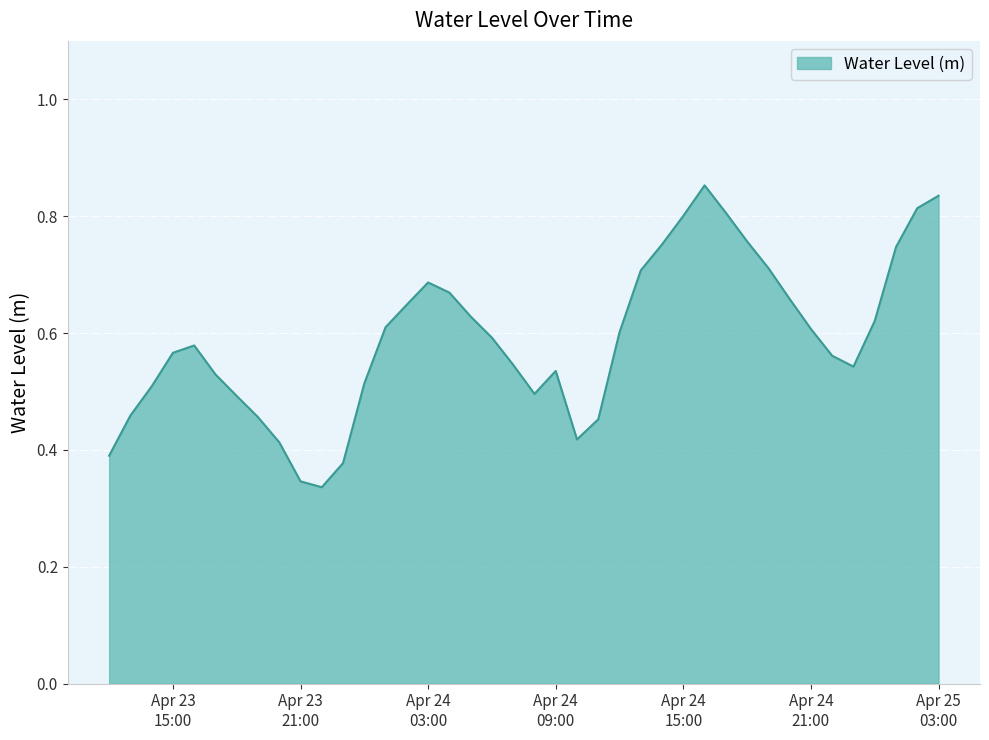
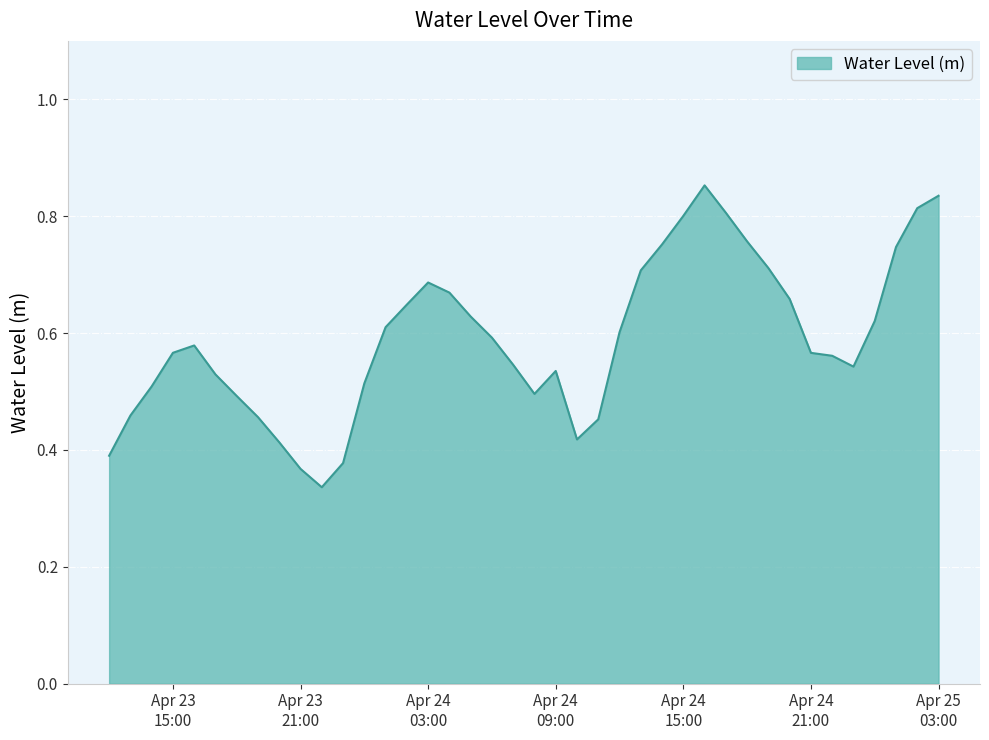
  {
    "Apr 23 15:00": 0.57,
-   "Apr 23 21:00": 0.35,
+   "Apr 23 21:00": 0.37,
    "Apr 24 03:00": 0.69,
    "Apr 24 09:00": 0.54,
    "Apr 24 15:00": 0.80,
-   "Apr 24 21:00": 0.61,
+   "Apr 24 21:00": 0.57,
    "Apr 25 03:00": 0.83
  }
